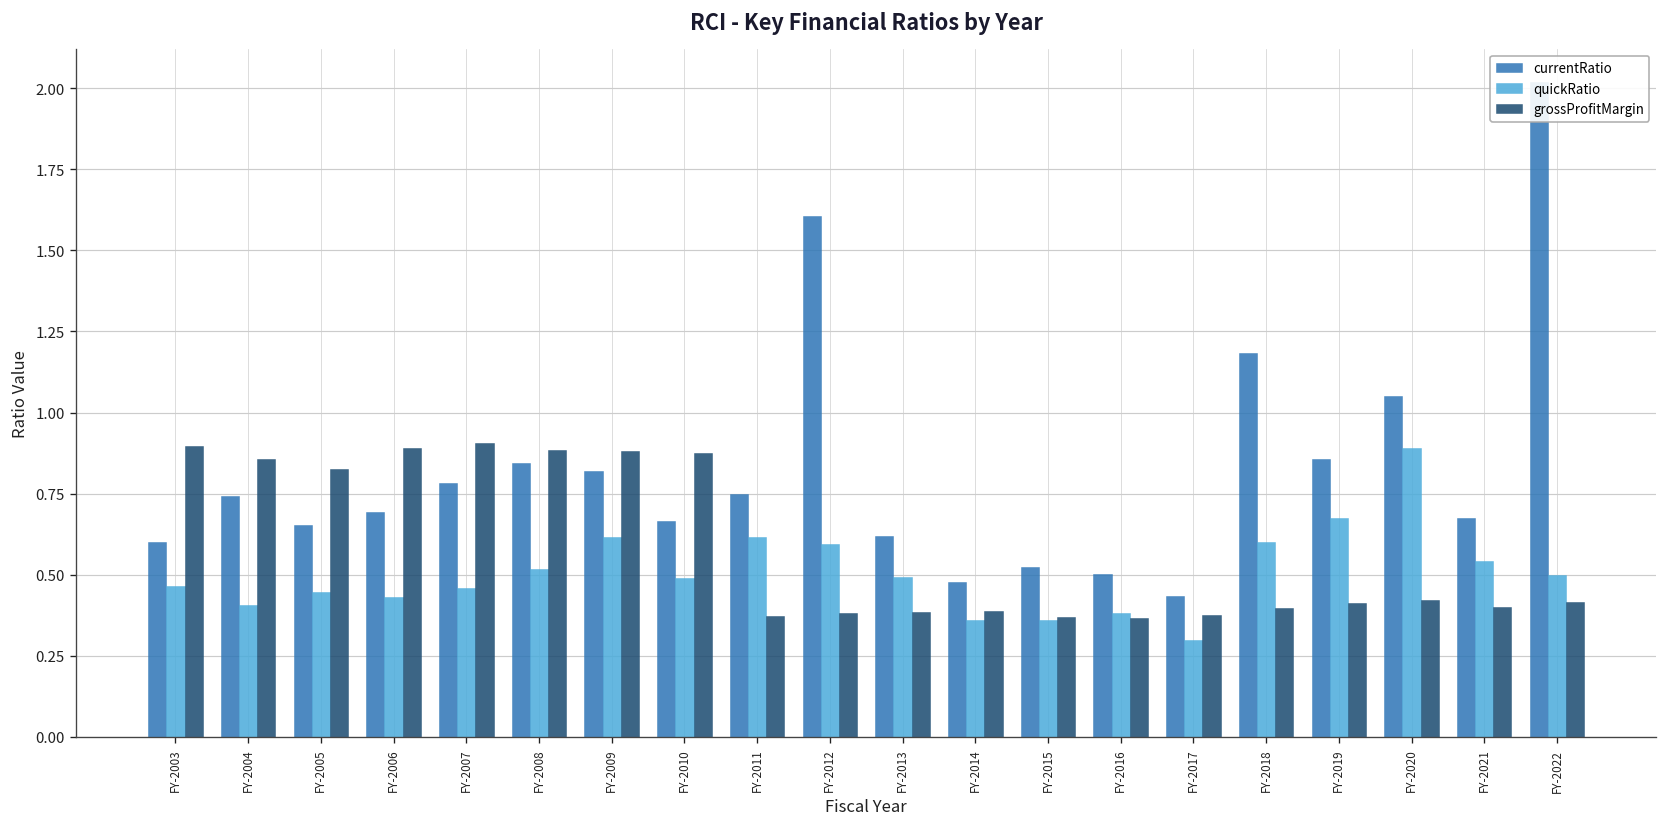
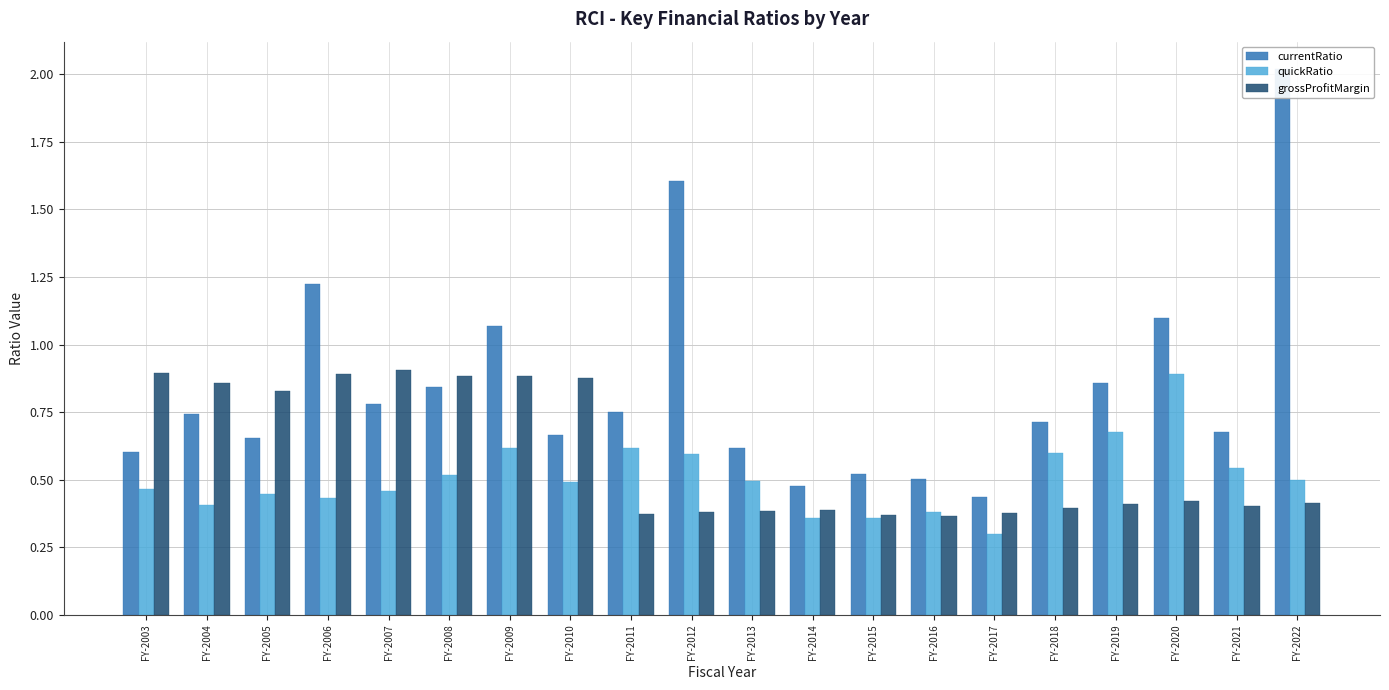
  {
    "currentRatio": {
      "FY-2003": 0.60,
      "FY-2004": 0.74,
      "FY-2005": 0.65,
-     "FY-2006": 0.69,
+     "FY-2006": 1.22,
      "FY-2007": 0.78,
      "FY-2008": 0.84,
-     "FY-2009": 0.82,
+     "FY-2009": 1.07,
      "FY-2010": 0.67,
      "FY-2011": 0.75,
      "FY-2012": 1.60,
      "FY-2013": 0.62,
      "FY-2014": 0.48,
      "FY-2015": 0.52,
      "FY-2016": 0.50,
      "FY-2017": 0.44,
-     "FY-2018": 1.18,
+     "FY-2018": 0.72,
      "FY-2019": 0.86,
-     "FY-2020": 1.05,
+     "FY-2020": 1.10,
      "FY-2021": 0.68
    },
    "quickRatio": {
      "FY-2003": 0.47,
      "FY-2004": 0.41,
      "FY-2005": 0.45,
      "FY-2006": 0.43,
      "FY-2007": 0.46,
      "FY-2008": 0.52,
      "FY-2009": 0.62,
      "FY-2010": 0.49,
      "FY-2011": 0.62,
      "FY-2012": 0.60,
      "FY-2013": 0.49,
      "FY-2014": 0.36,
      "FY-2015": 0.36,
      "FY-2016": 0.38,
      "FY-2017": 0.30,
      "FY-2018": 0.60,
      "FY-2019": 0.68,
      "FY-2020": 0.89,
      "FY-2021": 0.54,
      "FY-2022": 0.50
    },
    "grossProfitMargin": {
      "FY-2003": 0.90,
      "FY-2004": 0.86,
      "FY-2005": 0.83,
      "FY-2006": 0.89,
      "FY-2007": 0.91,
      "FY-2008": 0.89,
      "FY-2009": 0.88,
      "FY-2010": 0.88,
      "FY-2011": 0.37,
      "FY-2012": 0.38,
      "FY-2013": 0.39,
      "FY-2014": 0.39,
      "FY-2015": 0.37,
      "FY-2016": 0.37,
      "FY-2017": 0.38,
      "FY-2018": 0.40,
      "FY-2019": 0.41,
      "FY-2020": 0.42,
      "FY-2021": 0.40,
      "FY-2022": 0.42
    }
  }
